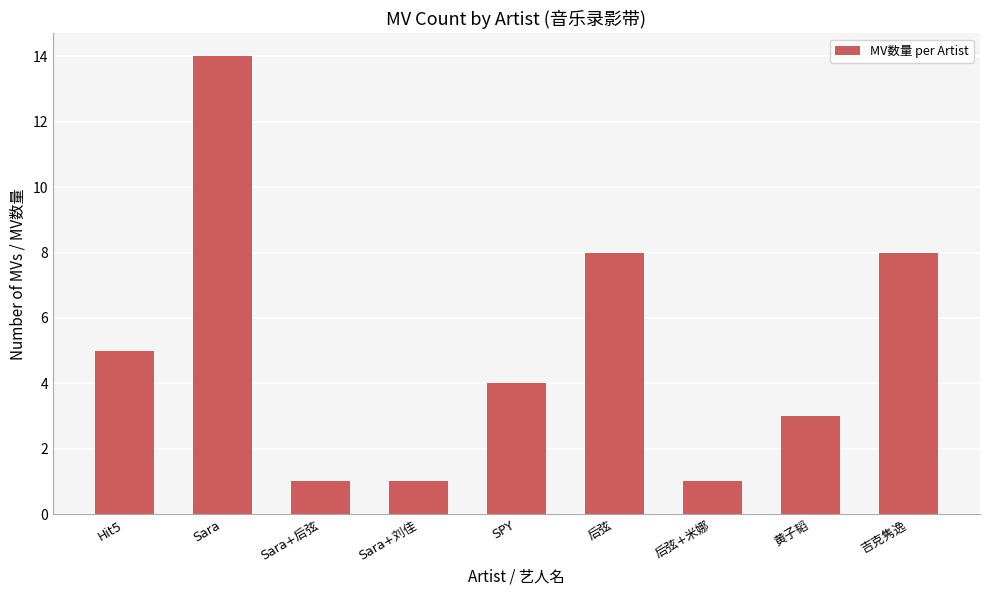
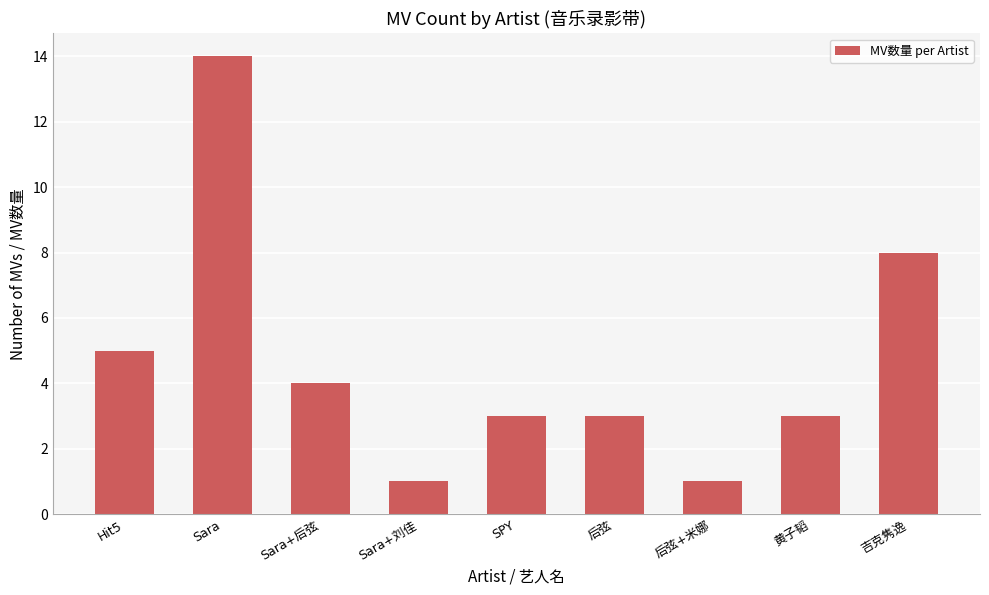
  {
    "Hit5": 5,
    "Sara": 14,
-   "Sara+后弦": 1,
+   "Sara+后弦": 4,
    "Sara+刘佳": 1,
-   "SPY": 4,
-   "后弦": 8,
+   "SPY": 3,
+   "后弦": 3,
    "后弦+米娜": 1,
    "黄子韬": 3,
    "吉克隽逸": 8
  }
